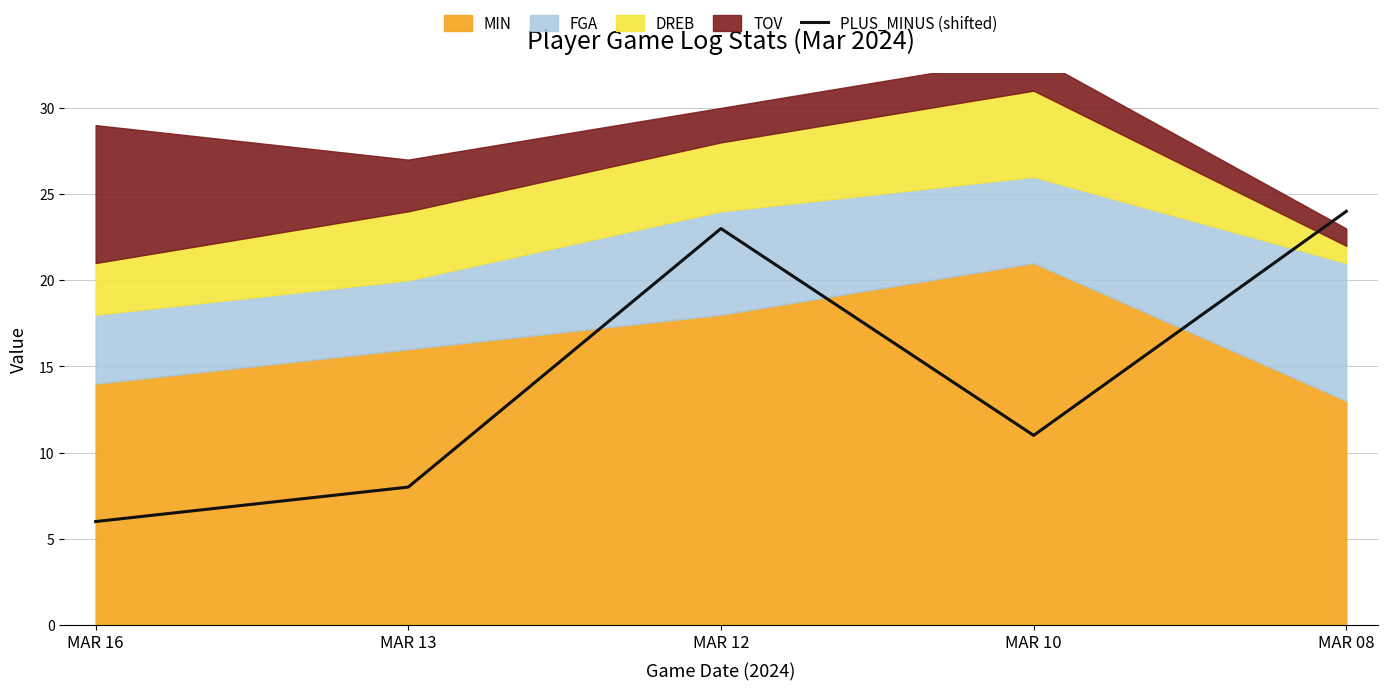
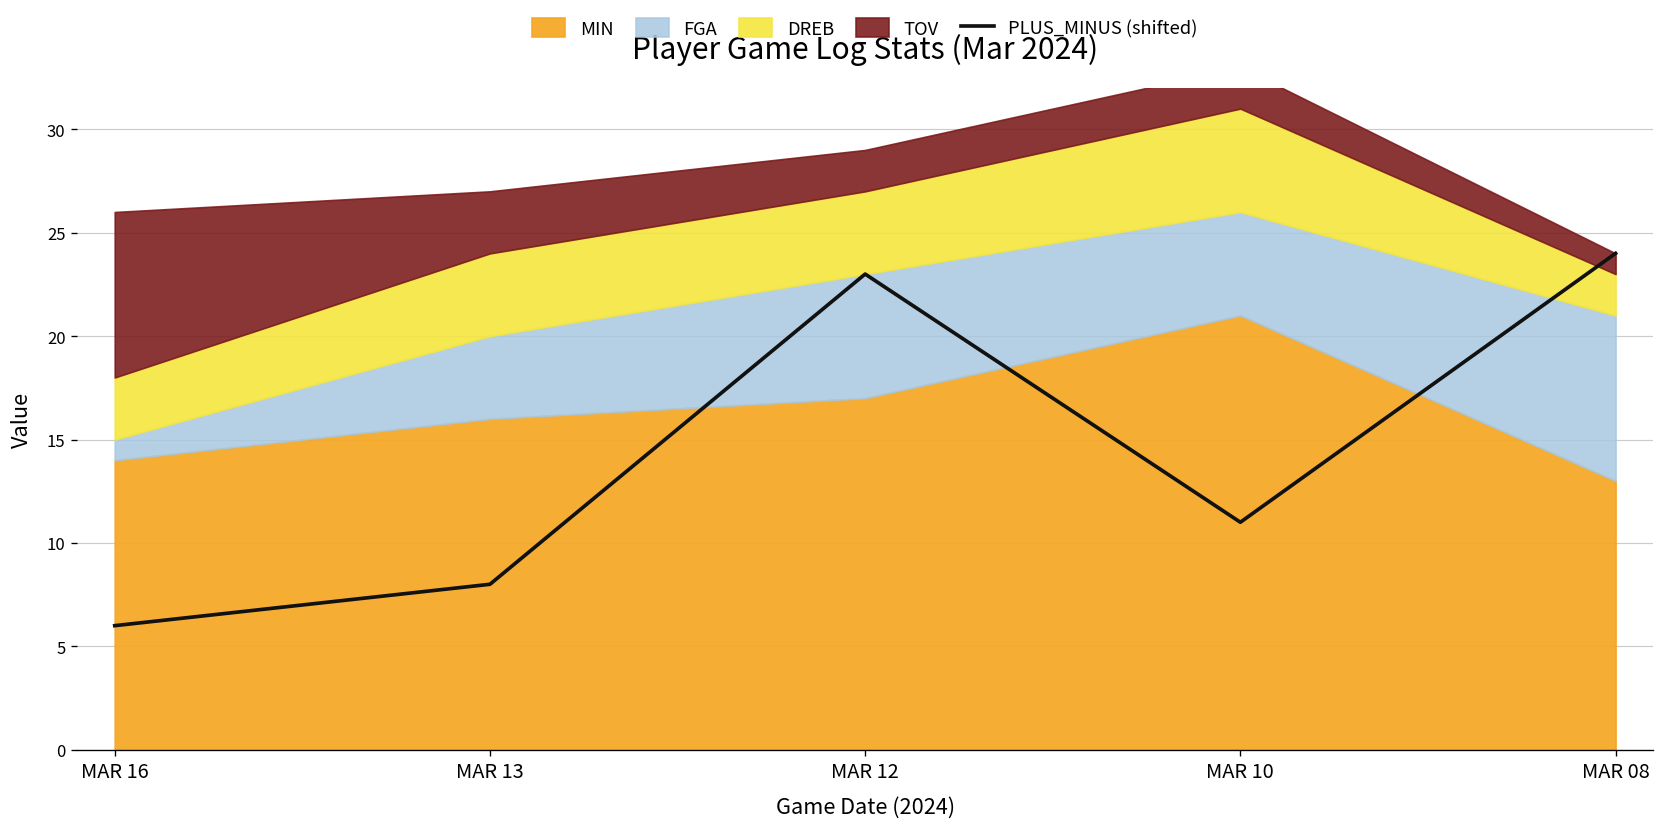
  {
    "PLUS_MINUS (shifted)": {
      "MAR 16": 6,
      "MAR 13": 8,
      "MAR 10": 11
    },
    "MIN": {
      "MAR 16": 14,
      "MAR 13": 16,
-     "MAR 12": 18,
+     "MAR 12": 17,
      "MAR 10": 21,
      "MAR 08": 13
    },
    "FGA": {
-     "MAR 16": 4,
+     "MAR 16": 1,
      "MAR 13": 4,
      "MAR 10": 5,
      "MAR 08": 8
    },
    "DREB": {
      "MAR 16": 3,
      "MAR 13": 4,
      "MAR 12": 4,
      "MAR 10": 5,
-     "MAR 08": 1
+     "MAR 08": 2
    },
    "TOV": {
      "MAR 16": 8,
      "MAR 13": 3,
      "MAR 12": 2
    }
  }
